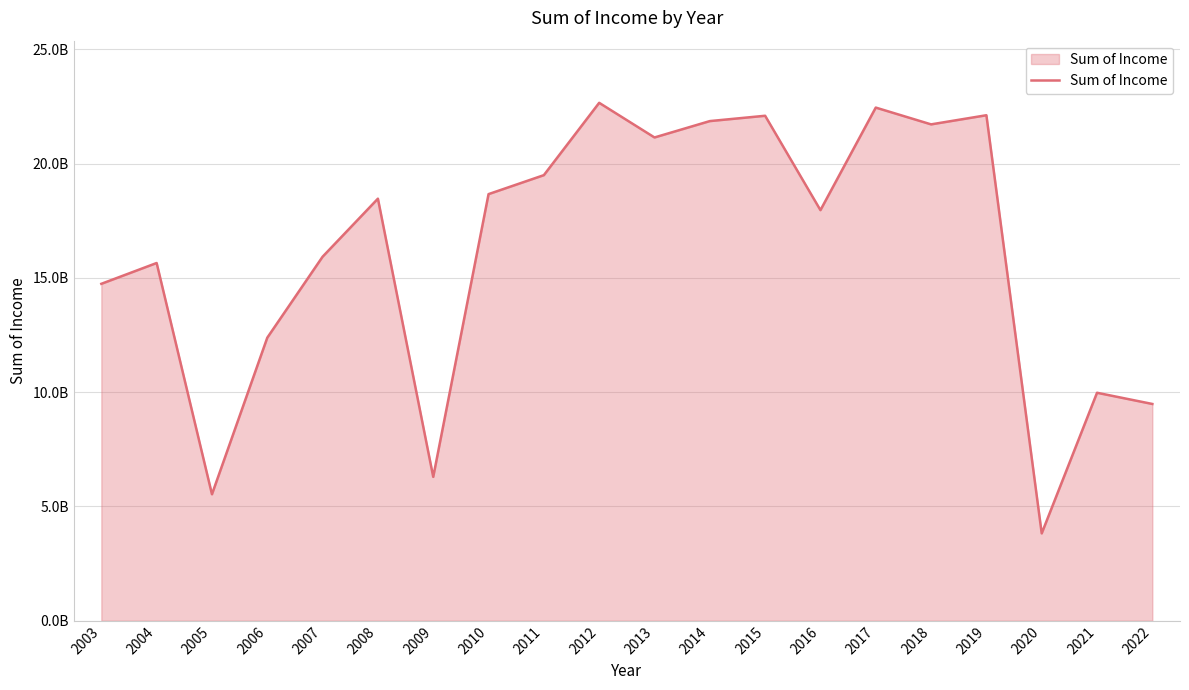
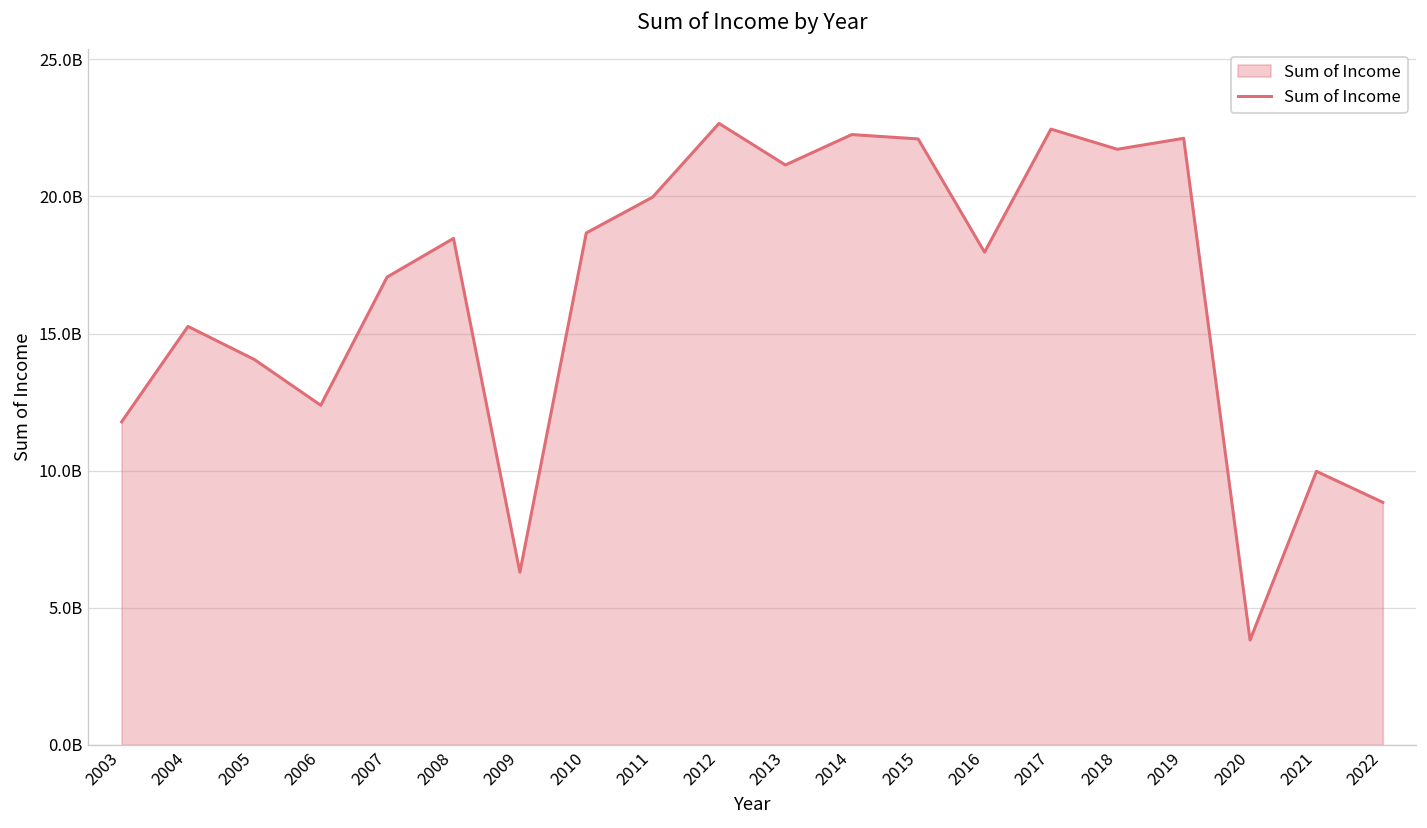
  {
-   "2003": 14700000000,
-   "2004": 15700000000,
-   "2005": 5500000000,
+   "2003": 11800000000,
+   "2004": 15300000000,
+   "2005": 14100000000,
    "2006": 12400000000,
-   "2007": 15900000000,
+   "2007": 17100000000,
    "2008": 18500000000,
    "2009": 6300000000,
    "2010": 18700000000,
-   "2011": 19500000000,
+   "2011": 20000000000,
    "2012": 22700000000,
    "2013": 21100000000,
-   "2014": 21900000000,
+   "2014": 22300000000,
    "2015": 22100000000,
    "2016": 18000000000,
    "2017": 22500000000,
    "2018": 21700000000,
    "2019": 22100000000,
    "2020": 3800000000,
    "2021": 10000000000,
-   "2022": 9500000000
+   "2022": 8800000000
  }
